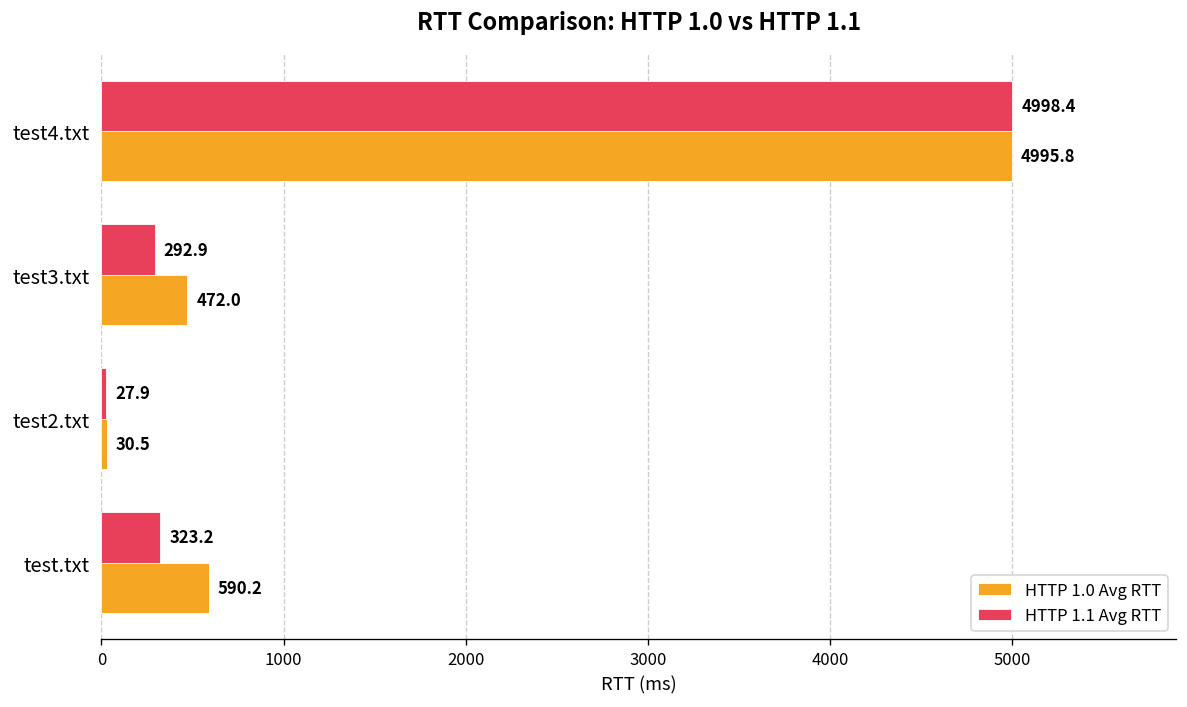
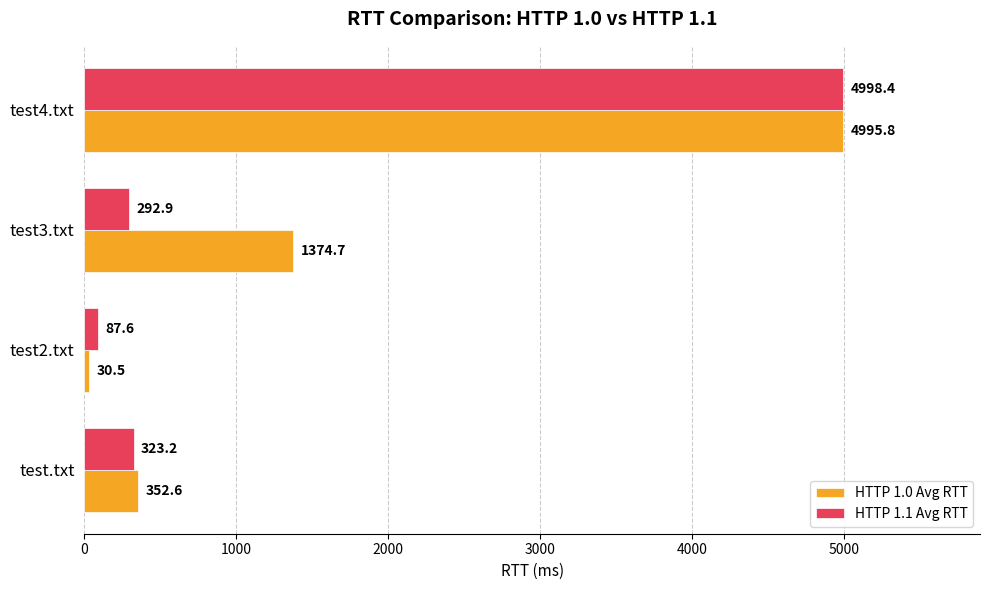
  {
    "HTTP 1.0 Avg RTT": {
      "test4.txt": 4995.8,
-     "test3.txt": 472.0,
+     "test3.txt": 1374.7,
      "test2.txt": 30.5,
-     "test.txt": 590.2
+     "test.txt": 352.6
    },
    "HTTP 1.1 Avg RTT": {
      "test4.txt": 4998.4,
      "test3.txt": 292.9,
-     "test2.txt": 27.9,
+     "test2.txt": 87.6,
      "test.txt": 323.2
    }
  }
